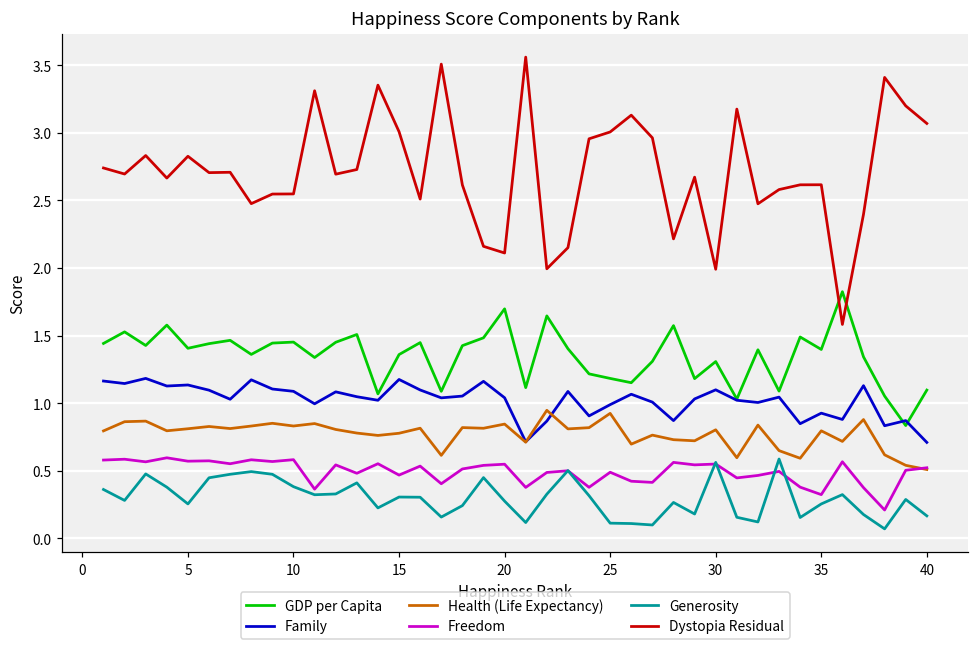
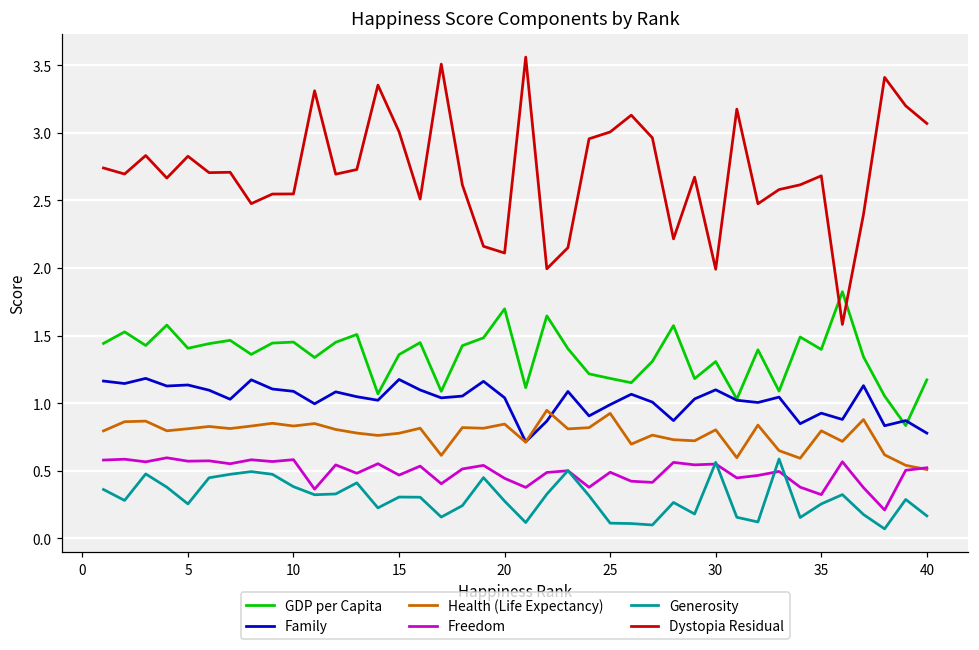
  {
    "GDP per Capita": {
      "5": 1.41,
      "10": 1.45,
      "15": 1.36,
      "20": 1.70,
      "25": 1.18,
      "30": 1.31,
      "35": 1.40,
-     "40": 1.10
+     "40": 1.17
    },
    "Family": {
      "5": 1.13,
      "10": 1.09,
      "15": 1.18,
      "20": 1.04,
      "25": 0.99,
      "30": 1.10,
      "35": 0.93,
-     "40": 0.71
+     "40": 0.78
    },
    "Health (Life Expectancy)": {
      "5": 0.81,
      "10": 0.83,
      "15": 0.78,
      "20": 0.85,
      "25": 0.92,
      "30": 0.80,
      "35": 0.80
    },
    "Freedom": {
      "5": 0.57,
      "10": 0.58,
      "15": 0.47,
-     "20": 0.55,
+     "20": 0.44,
      "25": 0.49,
      "35": 0.32
    },
    "Generosity": {
      "5": 0.25,
      "10": 0.38,
      "15": 0.31,
      "20": 0.28,
      "25": 0.11,
      "35": 0.25,
      "40": 0.17
    },
    "Dystopia Residual": {
      "5": 2.83,
      "10": 2.55,
      "15": 3.01,
      "20": 2.11,
      "25": 3.01,
      "30": 1.99,
-     "35": 2.62,
+     "35": 2.68,
      "40": 3.07
    }
  }
